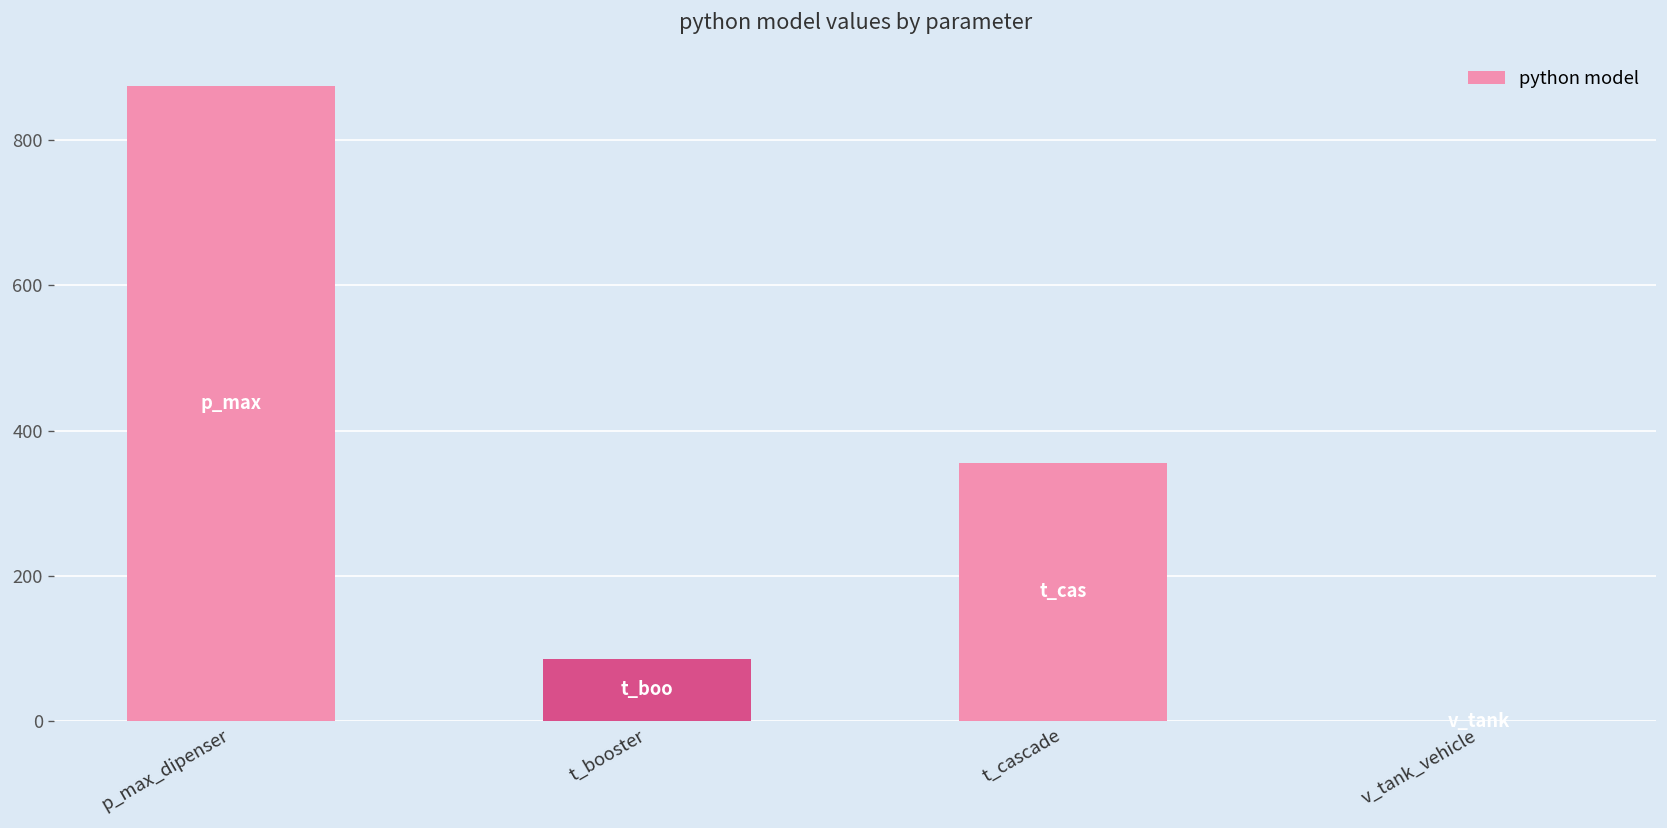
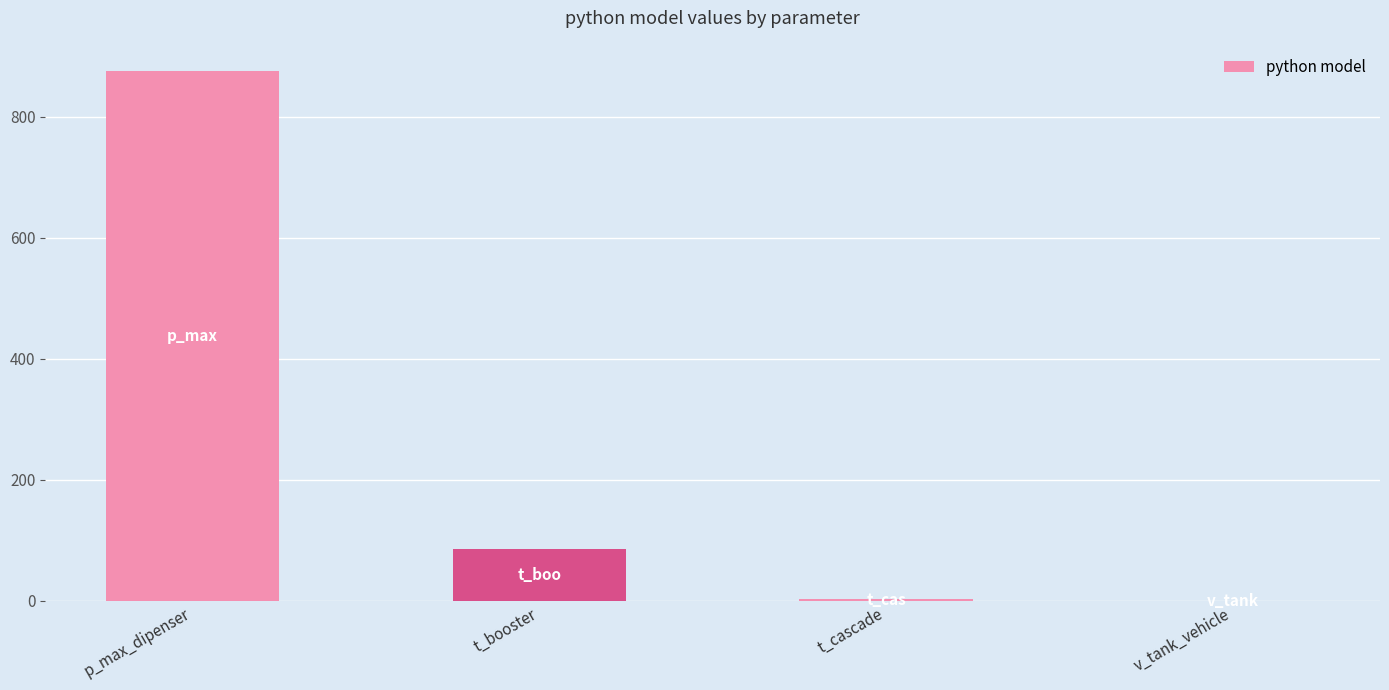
  {
    "p_max_dipenser": 880,
    "t_booster": 90,
-   "t_cascade": 360
+   "t_cascade": 0
  }
